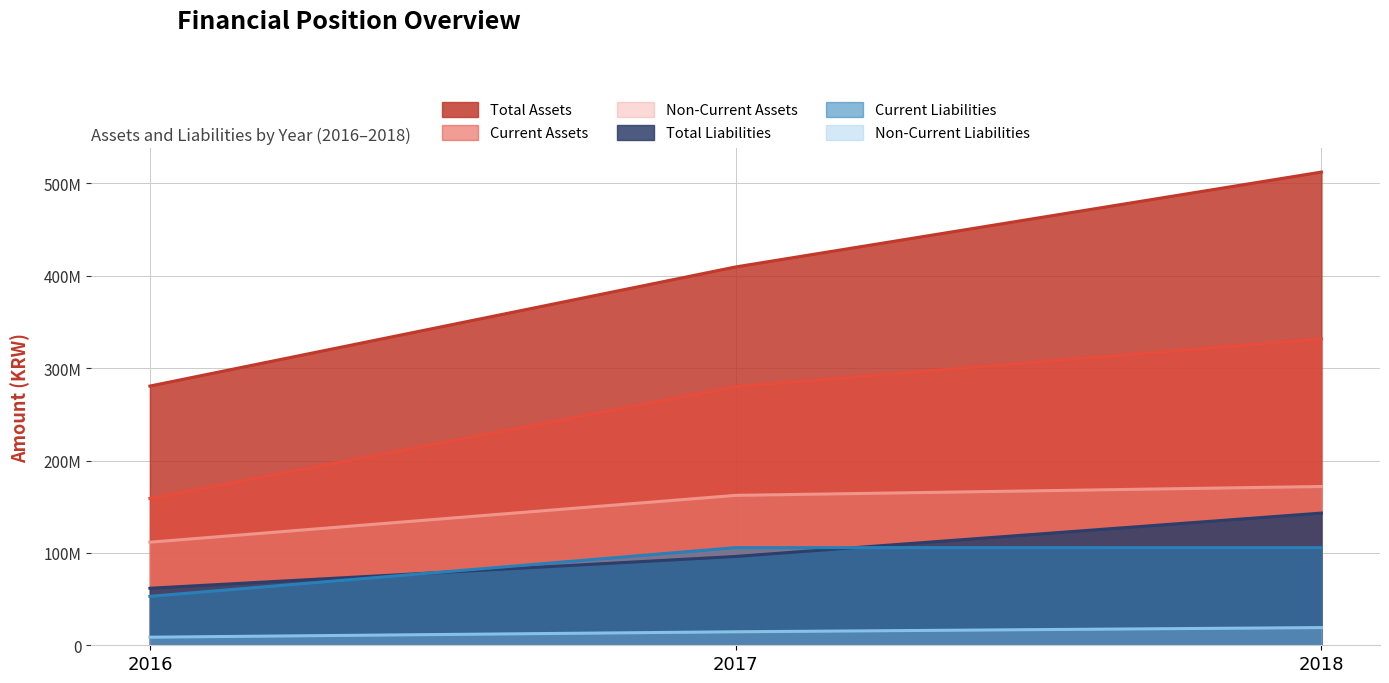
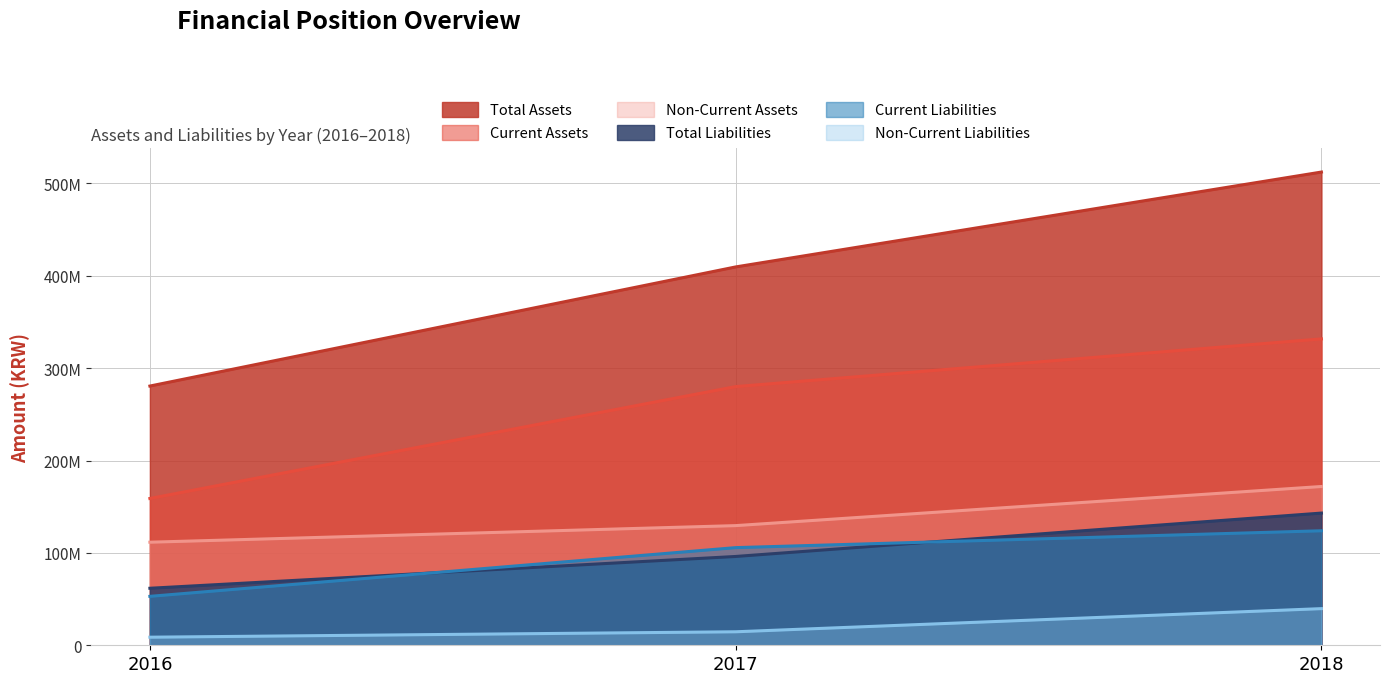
  {
    "Non-Current Assets": {
      "2016": 110000000,
-     "2017": 160000000,
+     "2017": 130000000,
      "2018": 170000000
    },
    "Total Liabilities": {
      "2016": 60000000,
      "2017": 100000000,
      "2018": 140000000
    },
    "Current Liabilities": {
      "2016": 50000000,
      "2017": 110000000,
-     "2018": 110000000
+     "2018": 120000000
    },
    "Non-Current Liabilities": {
      "2016": 10000000,
      "2017": 10000000,
-     "2018": 20000000
+     "2018": 40000000
    }
  }
